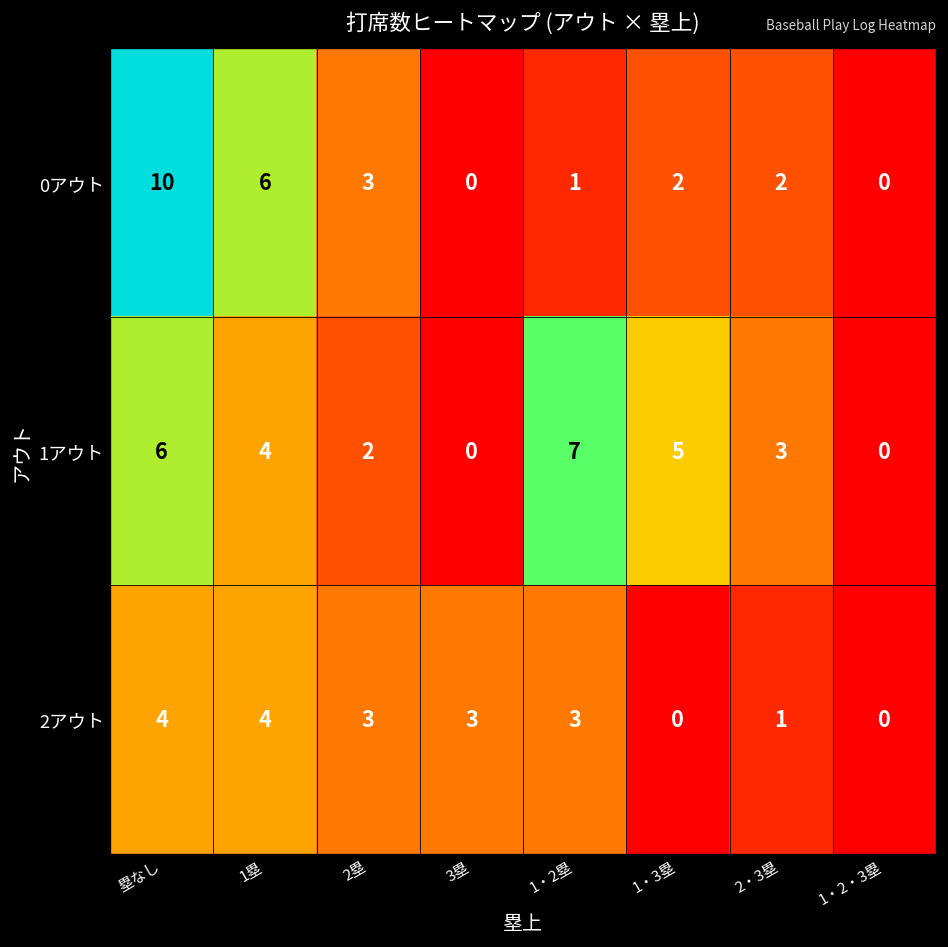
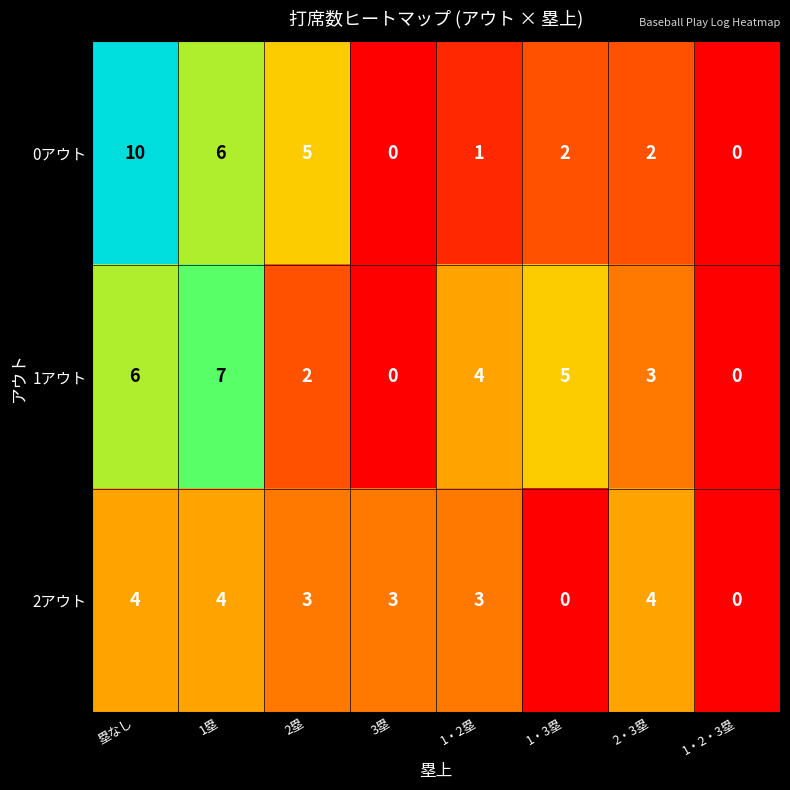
  {
    "0アウト": {
      "塁なし": 10,
      "1塁": 6,
-     "2塁": 3,
+     "2塁": 5,
      "3塁": 0,
      "1・2塁": 1,
      "1・3塁": 2,
      "2・3塁": 2,
      "1・2・3塁": 0
    },
    "1アウト": {
      "塁なし": 6,
-     "1塁": 4,
+     "1塁": 7,
      "2塁": 2,
      "3塁": 0,
-     "1・2塁": 7,
+     "1・2塁": 4,
      "1・3塁": 5,
      "2・3塁": 3,
      "1・2・3塁": 0
    },
    "2アウト": {
      "塁なし": 4,
      "1塁": 4,
      "2塁": 3,
      "3塁": 3,
      "1・2塁": 3,
      "1・3塁": 0,
-     "2・3塁": 1,
+     "2・3塁": 4,
      "1・2・3塁": 0
    }
  }
